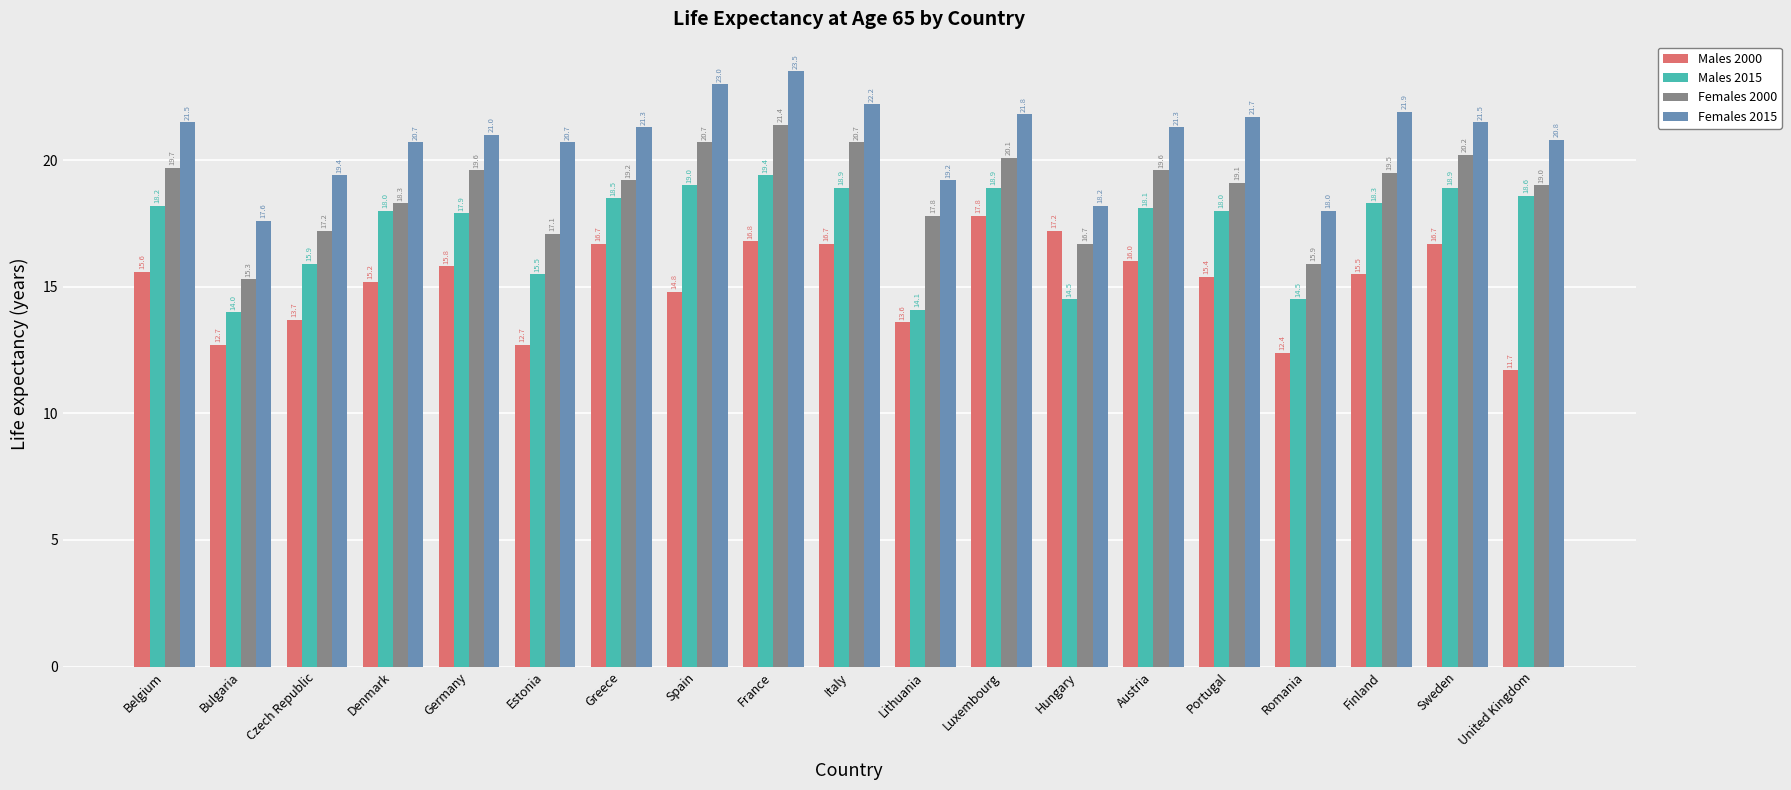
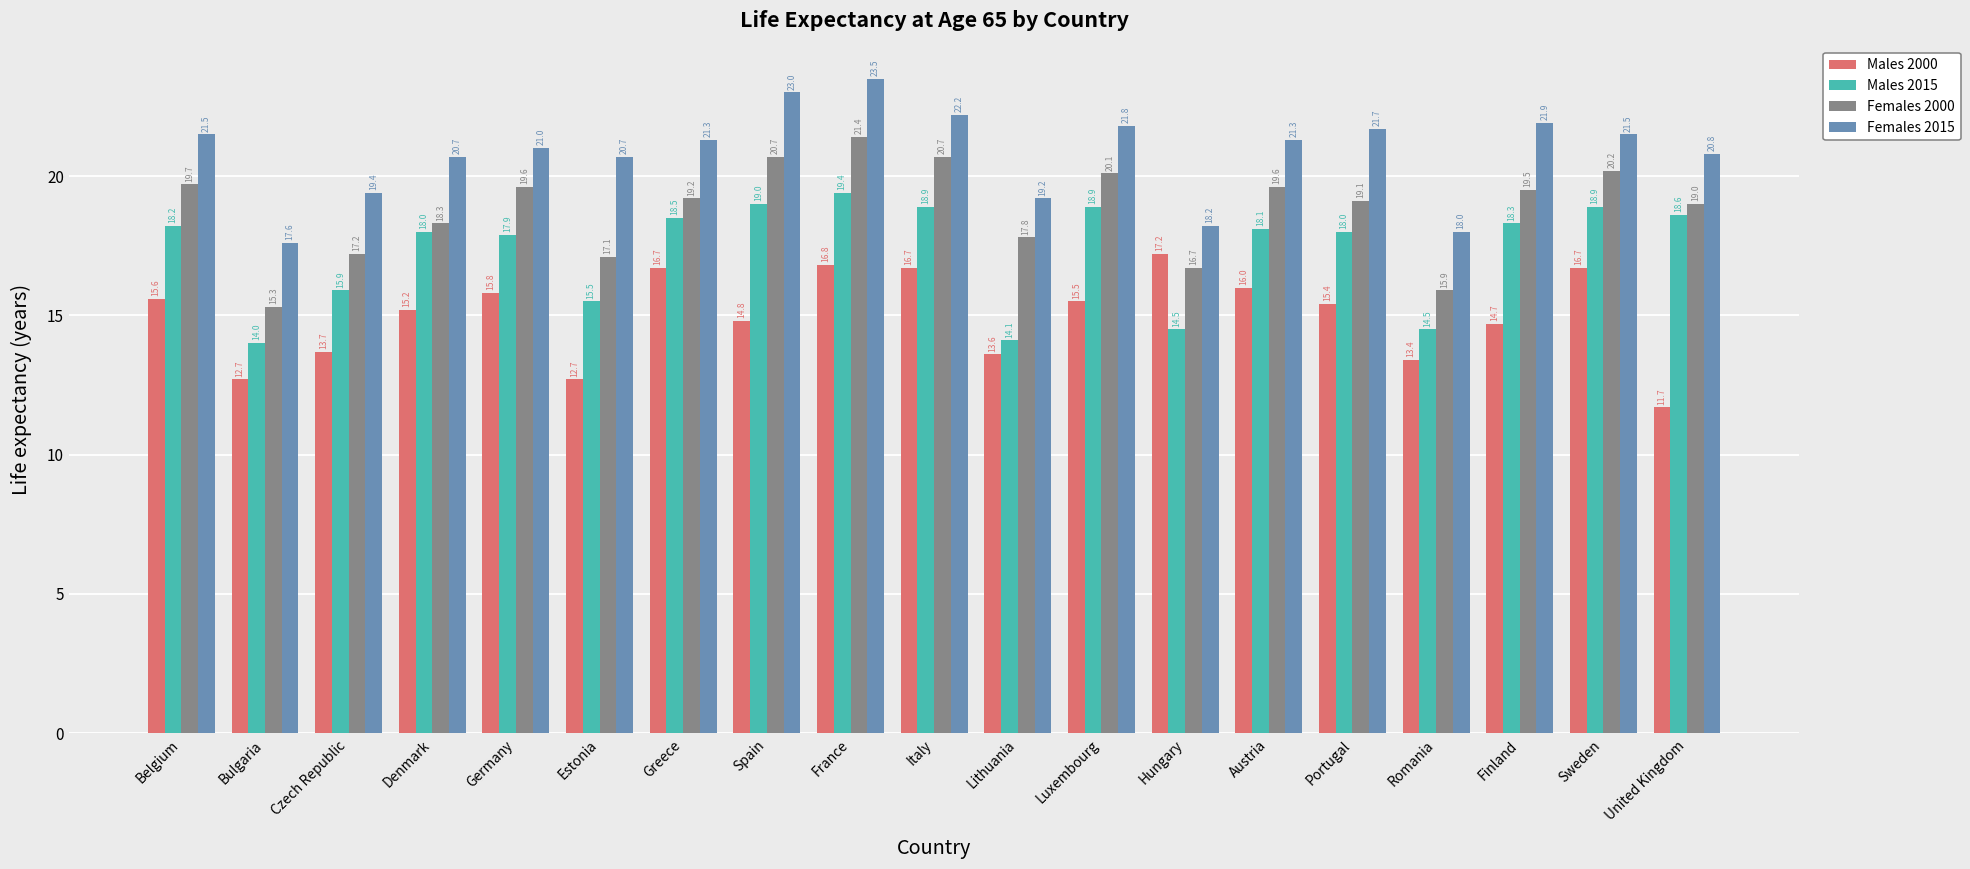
  {
    "Males 2000": {
      "Belgium": 15.6,
      "Bulgaria": 12.7,
      "Czech Republic": 13.7,
      "Denmark": 15.2,
      "Germany": 15.8,
      "Estonia": 12.7,
      "Greece": 16.7,
      "Spain": 14.8,
      "France": 16.8,
      "Italy": 16.7,
      "Lithuania": 13.6,
-     "Luxembourg": 17.8,
+     "Luxembourg": 15.5,
      "Hungary": 17.2,
      "Austria": 16.0,
      "Portugal": 15.4,
-     "Romania": 12.4,
-     "Finland": 15.5,
+     "Romania": 13.4,
+     "Finland": 14.7,
      "Sweden": 16.7,
      "United Kingdom": 11.7
    }
  }
